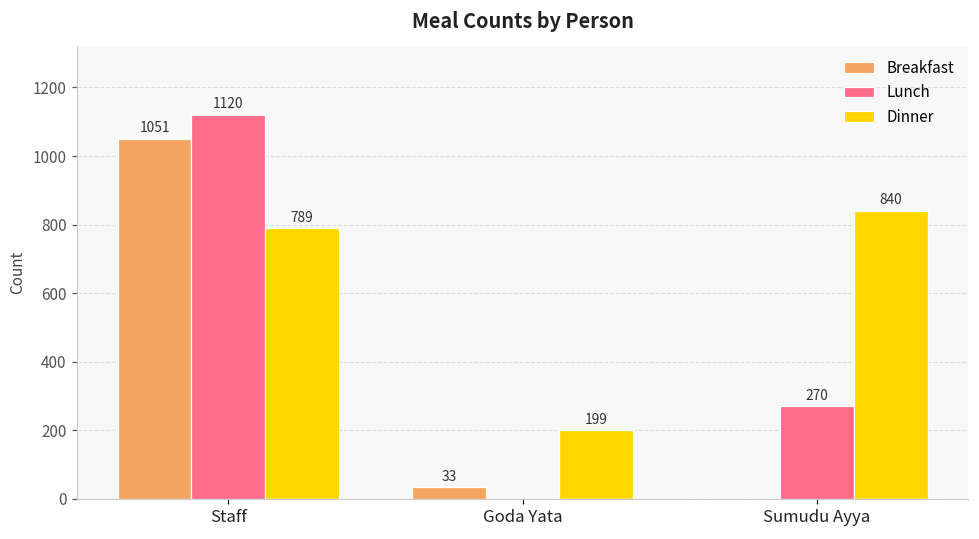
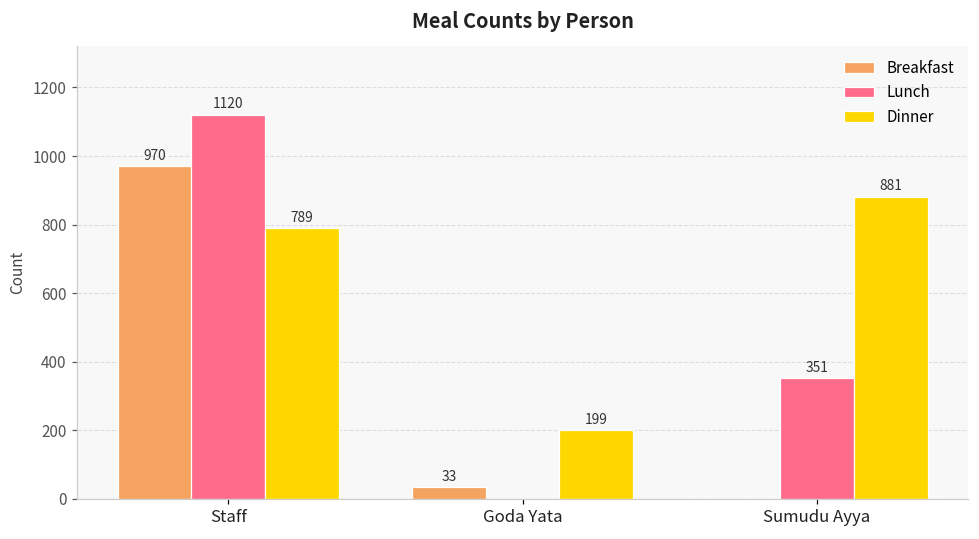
  {
    "Breakfast": {
-     "Staff": 1051,
+     "Staff": 970,
      "Goda Yata": 33
    },
    "Lunch": {
      "Staff": 1120,
-     "Sumudu Ayya": 270
+     "Sumudu Ayya": 351
    },
    "Dinner": {
      "Staff": 789,
      "Goda Yata": 199,
-     "Sumudu Ayya": 840
+     "Sumudu Ayya": 881
    }
  }
